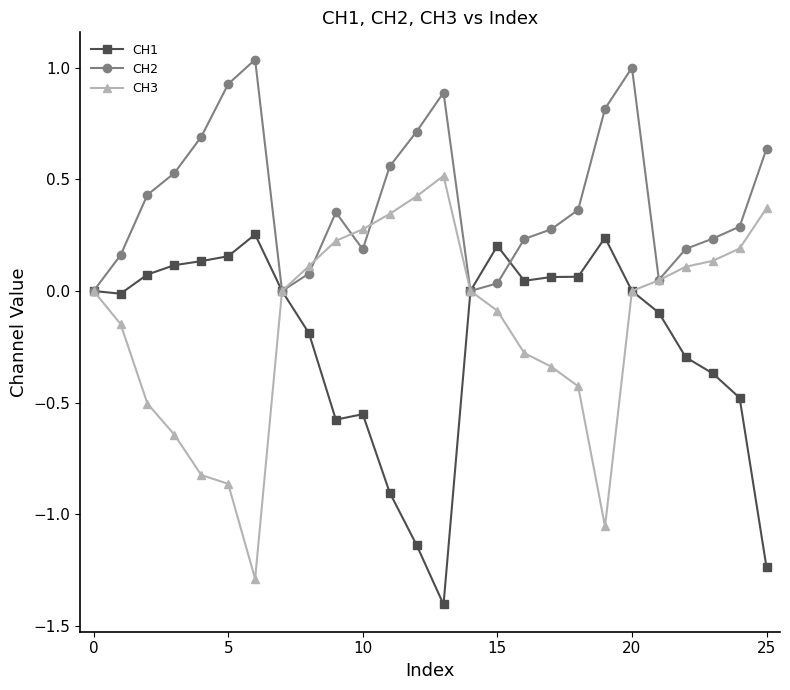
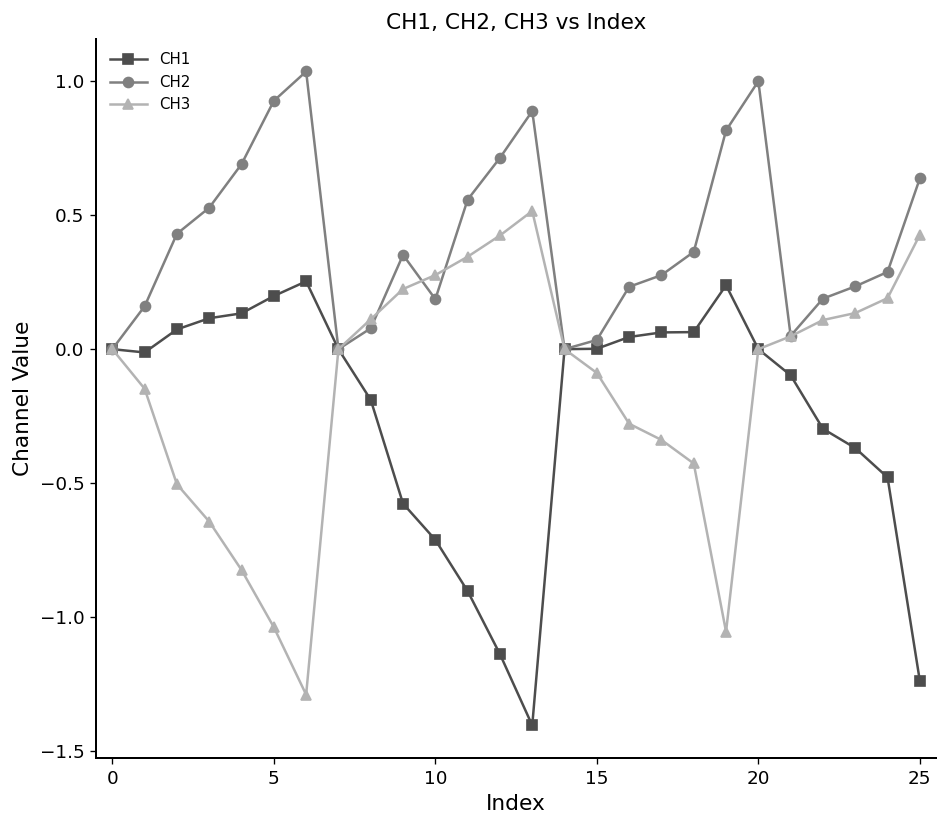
  {
    "CH1": {
-     "5": 0.16,
-     "10": -0.55,
-     "15": 0.20,
+     "5": 0.20,
+     "10": -0.71,
+     "15": 0.00,
      "25": -1.24
    },
    "CH2": {
      "5": 0.93,
      "10": 0.19,
      "15": 0.03,
      "20": 1.00,
      "25": 0.64
    },
    "CH3": {
-     "5": -0.86,
+     "5": -1.04,
      "10": 0.28,
      "15": -0.09,
-     "25": 0.37
+     "25": 0.43
    }
  }
